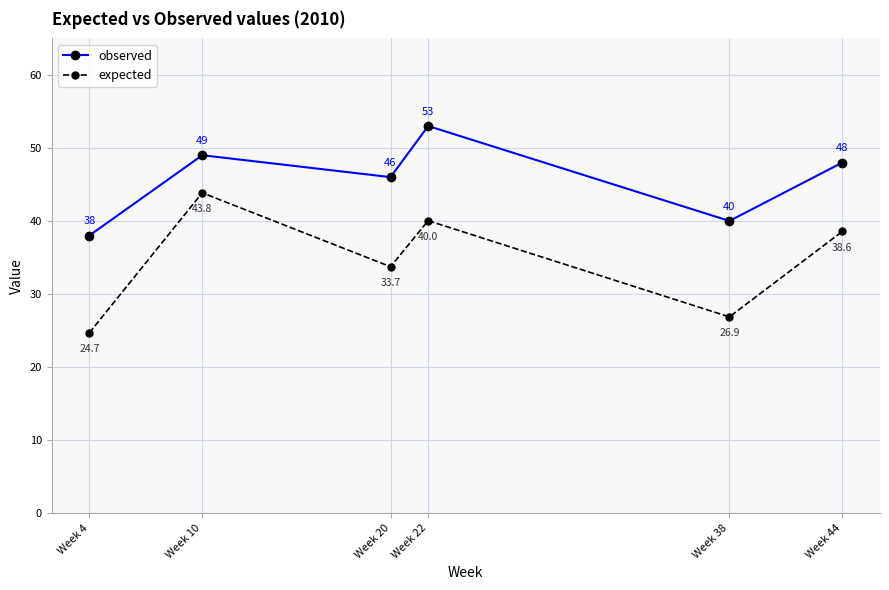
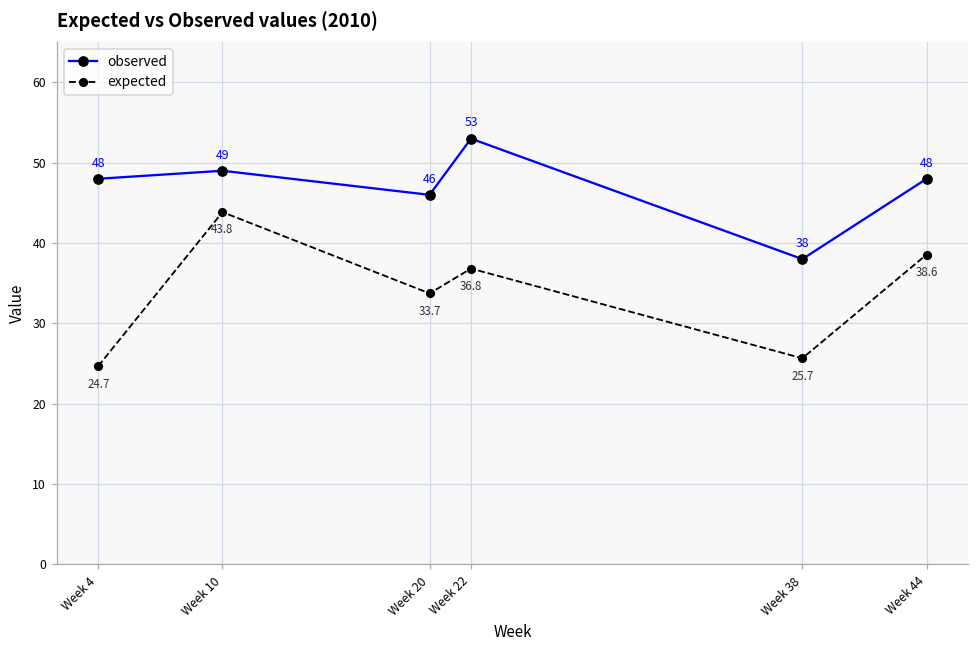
  {
    "observed": {
-     "Week 4": 38,
+     "Week 4": 48,
      "Week 10": 49,
      "Week 20": 46,
      "Week 22": 53,
-     "Week 38": 40,
+     "Week 38": 38,
      "Week 44": 48
    },
    "expected": {
      "Week 4": 24.7,
      "Week 10": 43.8,
      "Week 20": 33.7,
-     "Week 22": 40.0,
-     "Week 38": 26.9,
+     "Week 22": 36.8,
+     "Week 38": 25.7,
      "Week 44": 38.6
    }
  }
